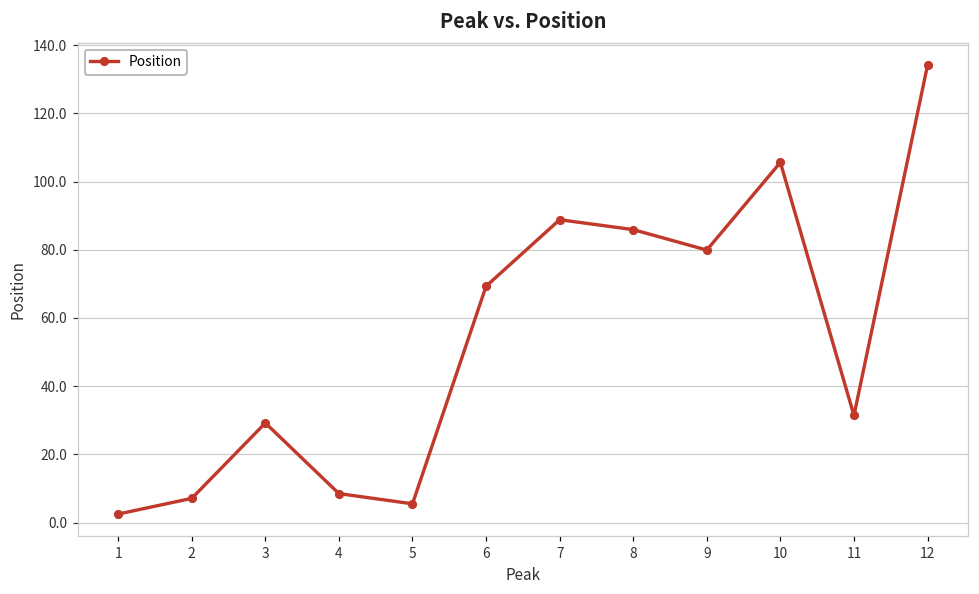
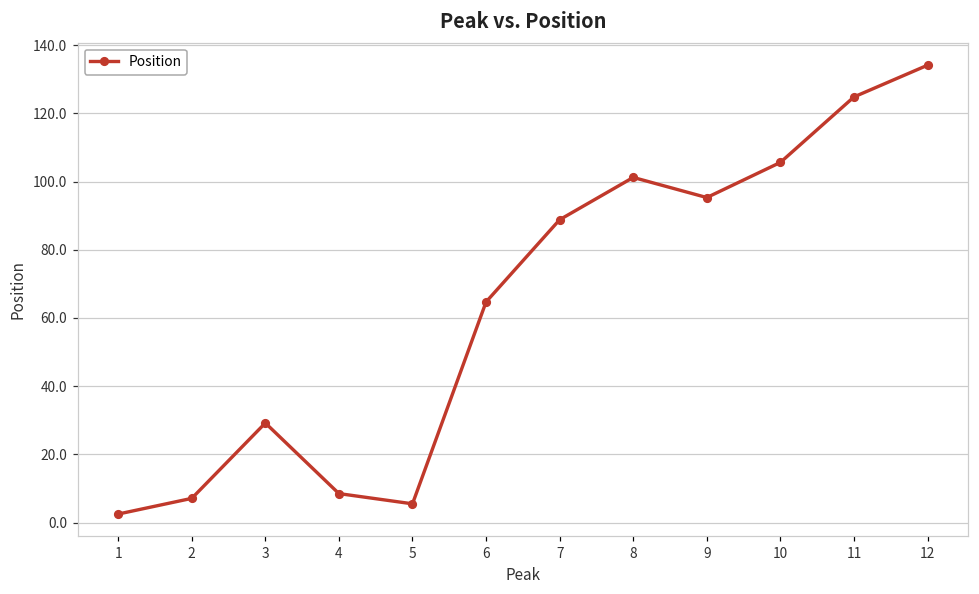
  {
    "1": 3,
    "2": 7,
    "3": 29,
    "4": 9,
    "5": 6,
-   "6": 69,
+   "6": 65,
    "7": 89,
-   "8": 86,
-   "9": 80,
+   "8": 101,
+   "9": 95,
    "10": 106,
-   "11": 31,
+   "11": 125,
    "12": 134
  }
